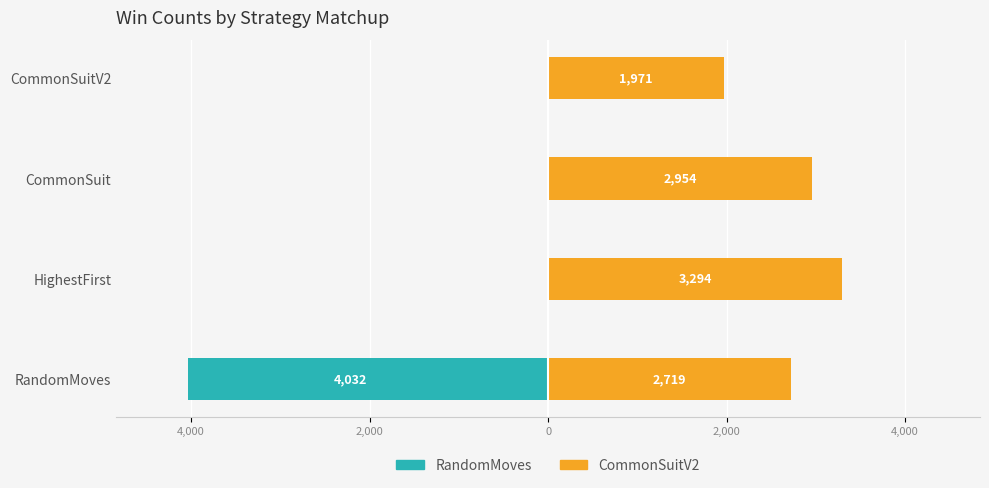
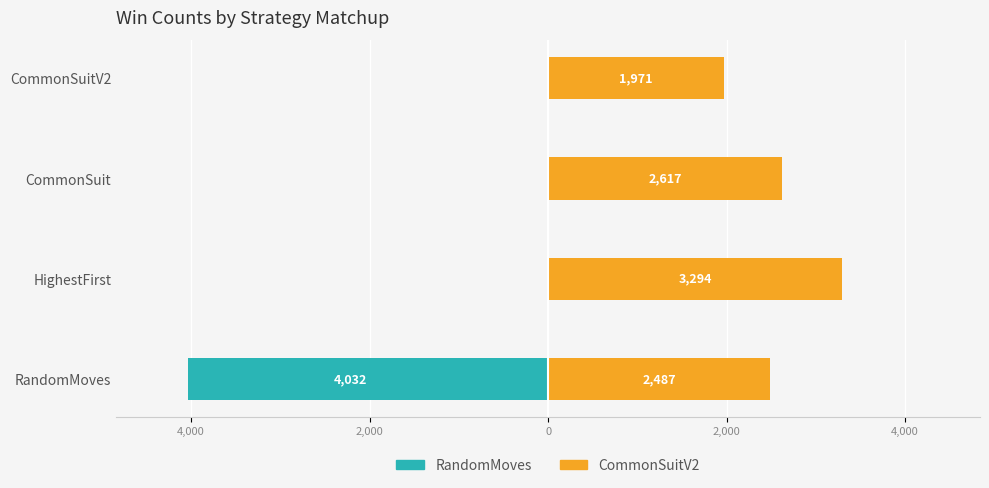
  {
    "CommonSuitV2": {
      "CommonSuitV2": "1,971",
-     "CommonSuit": "2,954",
+     "CommonSuit": "2,617",
      "HighestFirst": "3,294",
-     "RandomMoves": "2,719"
+     "RandomMoves": "2,487"
    }
  }
